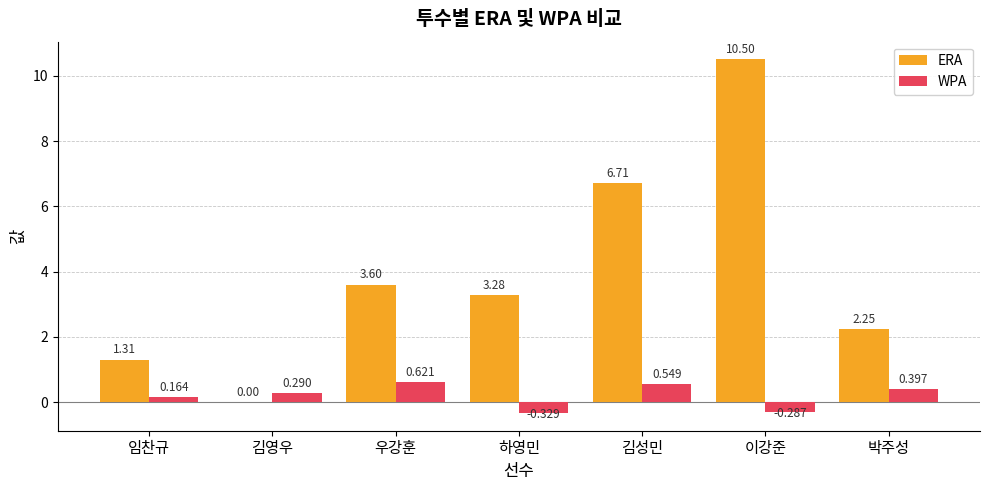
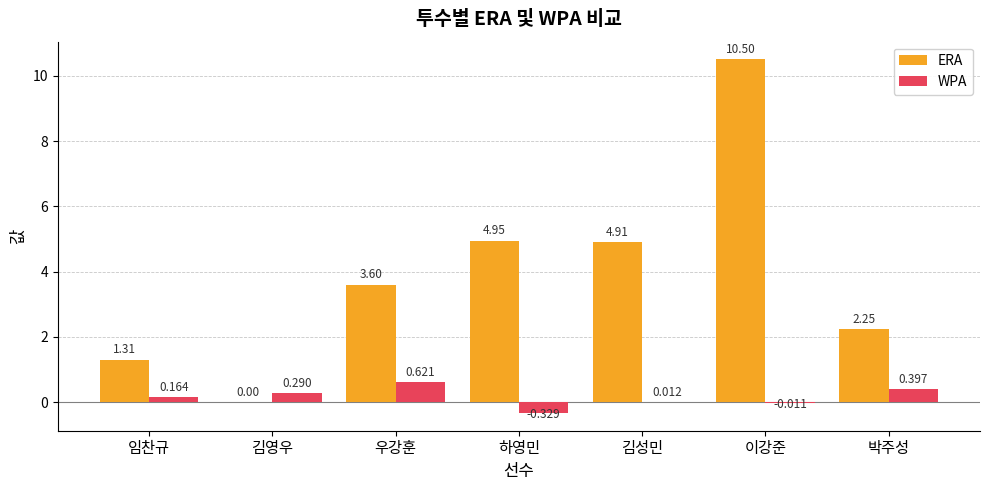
  {
    "ERA": {
      "임찬규": 1.31,
      "김영우": 0.00,
      "우강훈": 3.60,
-     "하영민": 3.28,
-     "김성민": 6.71,
+     "하영민": 4.95,
+     "김성민": 4.91,
      "이강준": 10.50,
      "박주성": 2.25
    },
    "WPA": {
      "임찬규": 0.164,
      "김영우": 0.290,
      "우강훈": 0.621,
      "하영민": -0.329,
-     "김성민": 0.549,
-     "이강준": -0.287,
+     "김성민": 0.012,
+     "이강준": -0.011,
      "박주성": 0.397
    }
  }
